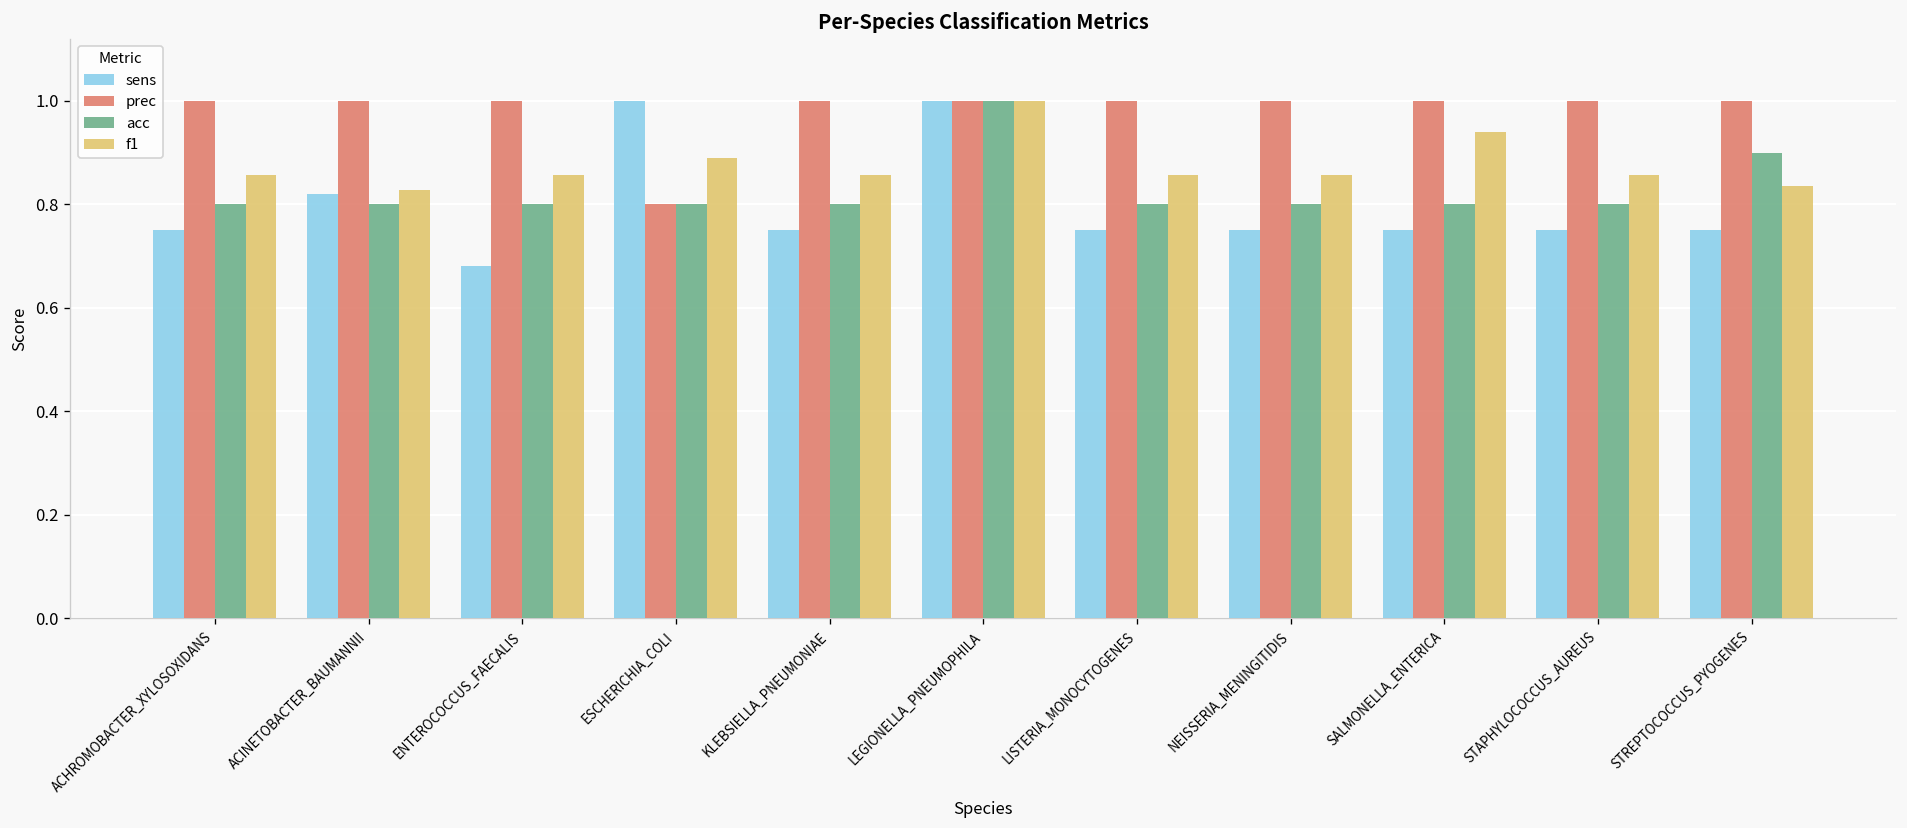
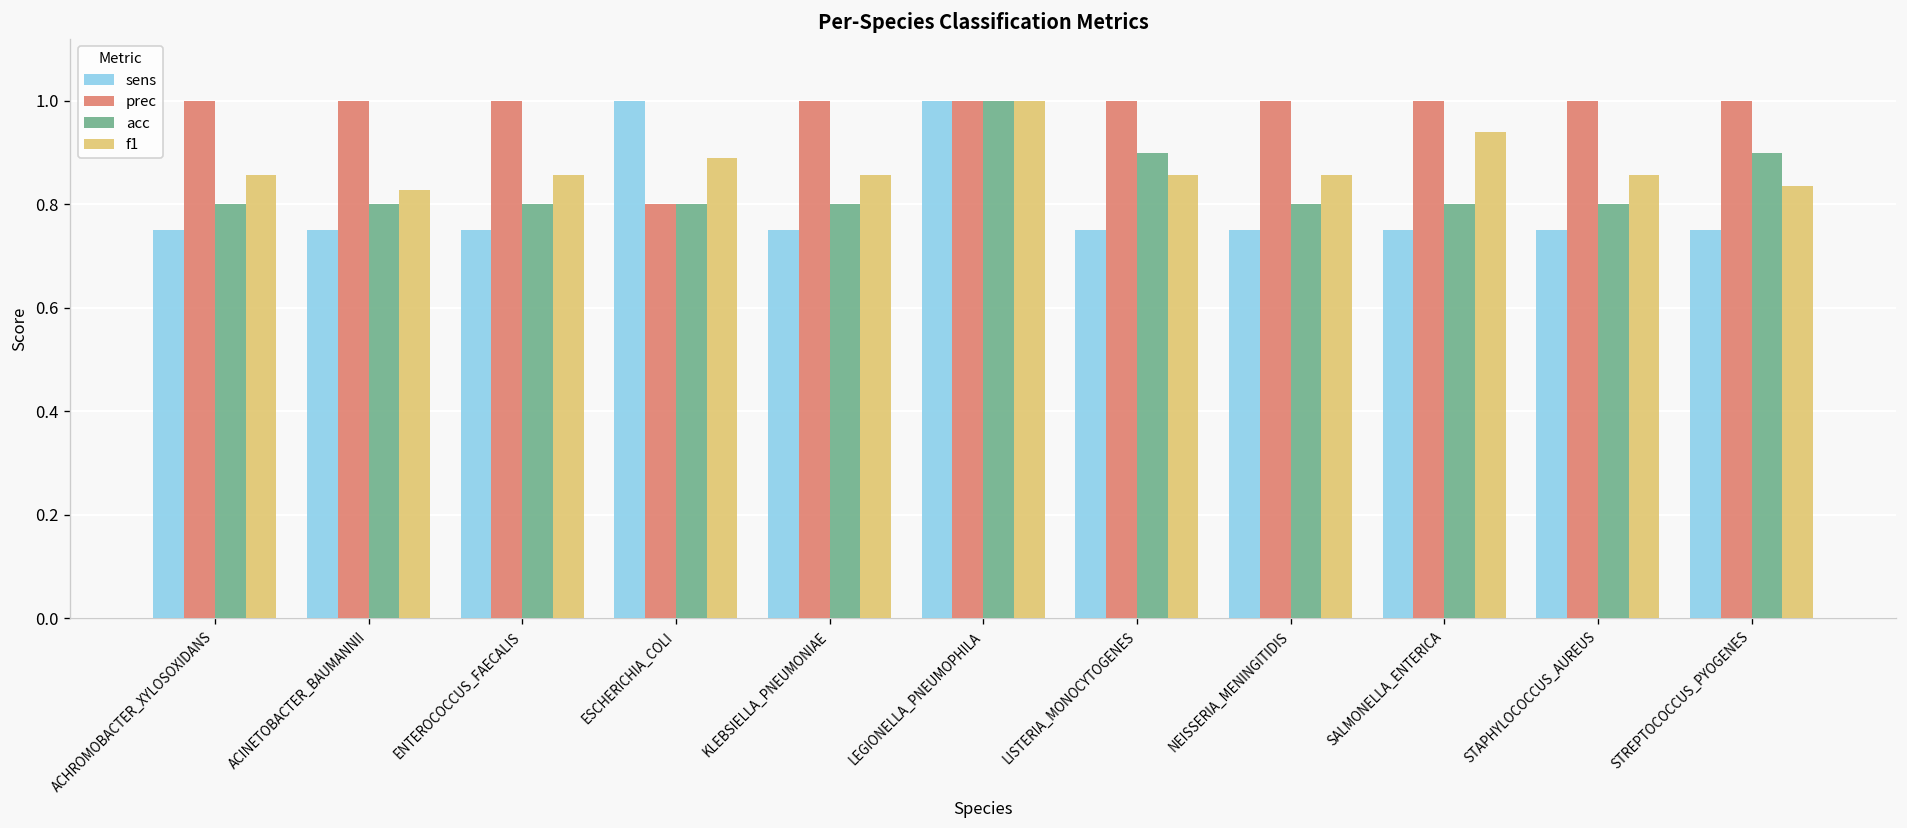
  {
    "sens": {
      "ACHROMOBACTER_XYLOSOXIDANS": 0.75,
-     "ACINETOBACTER_BAUMANNII": 0.82,
-     "ENTEROCOCCUS_FAECALIS": 0.68,
+     "ACINETOBACTER_BAUMANNII": 0.75,
+     "ENTEROCOCCUS_FAECALIS": 0.75,
      "ESCHERICHIA_COLI": 1.00,
      "KLEBSIELLA_PNEUMONIAE": 0.75,
      "LEGIONELLA_PNEUMOPHILA": 1.00,
      "LISTERIA_MONOCYTOGENES": 0.75,
      "NEISSERIA_MENINGITIDIS": 0.75,
      "SALMONELLA_ENTERICA": 0.75,
      "STAPHYLOCOCCUS_AUREUS": 0.75,
      "STREPTOCOCCUS_PYOGENES": 0.75
    },
    "prec": {
      "ACHROMOBACTER_XYLOSOXIDANS": 1.00,
      "ACINETOBACTER_BAUMANNII": 1.00,
      "ENTEROCOCCUS_FAECALIS": 1.00,
      "ESCHERICHIA_COLI": 0.80,
      "KLEBSIELLA_PNEUMONIAE": 1.00,
      "LEGIONELLA_PNEUMOPHILA": 1.00,
      "LISTERIA_MONOCYTOGENES": 1.00,
      "NEISSERIA_MENINGITIDIS": 1.00,
      "SALMONELLA_ENTERICA": 1.00,
      "STAPHYLOCOCCUS_AUREUS": 1.00,
      "STREPTOCOCCUS_PYOGENES": 1.00
    },
    "acc": {
      "ACHROMOBACTER_XYLOSOXIDANS": 0.8,
      "ACINETOBACTER_BAUMANNII": 0.8,
      "ENTEROCOCCUS_FAECALIS": 0.8,
      "ESCHERICHIA_COLI": 0.8,
      "KLEBSIELLA_PNEUMONIAE": 0.8,
      "LEGIONELLA_PNEUMOPHILA": 1.0,
-     "LISTERIA_MONOCYTOGENES": 0.8,
+     "LISTERIA_MONOCYTOGENES": 0.9,
      "NEISSERIA_MENINGITIDIS": 0.8,
      "SALMONELLA_ENTERICA": 0.8,
      "STAPHYLOCOCCUS_AUREUS": 0.8,
      "STREPTOCOCCUS_PYOGENES": 0.9
    },
    "f1": {
      "ACHROMOBACTER_XYLOSOXIDANS": 0.86,
      "ACINETOBACTER_BAUMANNII": 0.83,
      "ENTEROCOCCUS_FAECALIS": 0.86,
      "ESCHERICHIA_COLI": 0.89,
      "KLEBSIELLA_PNEUMONIAE": 0.86,
      "LEGIONELLA_PNEUMOPHILA": 1.00,
      "LISTERIA_MONOCYTOGENES": 0.86,
      "NEISSERIA_MENINGITIDIS": 0.86,
      "SALMONELLA_ENTERICA": 0.94,
      "STAPHYLOCOCCUS_AUREUS": 0.86,
      "STREPTOCOCCUS_PYOGENES": 0.83
    }
  }
